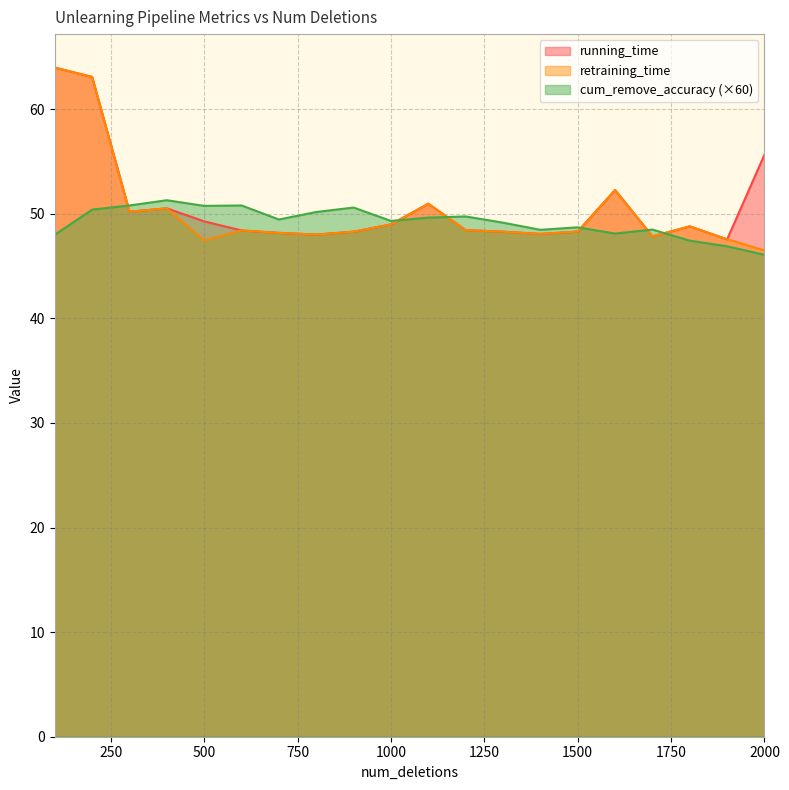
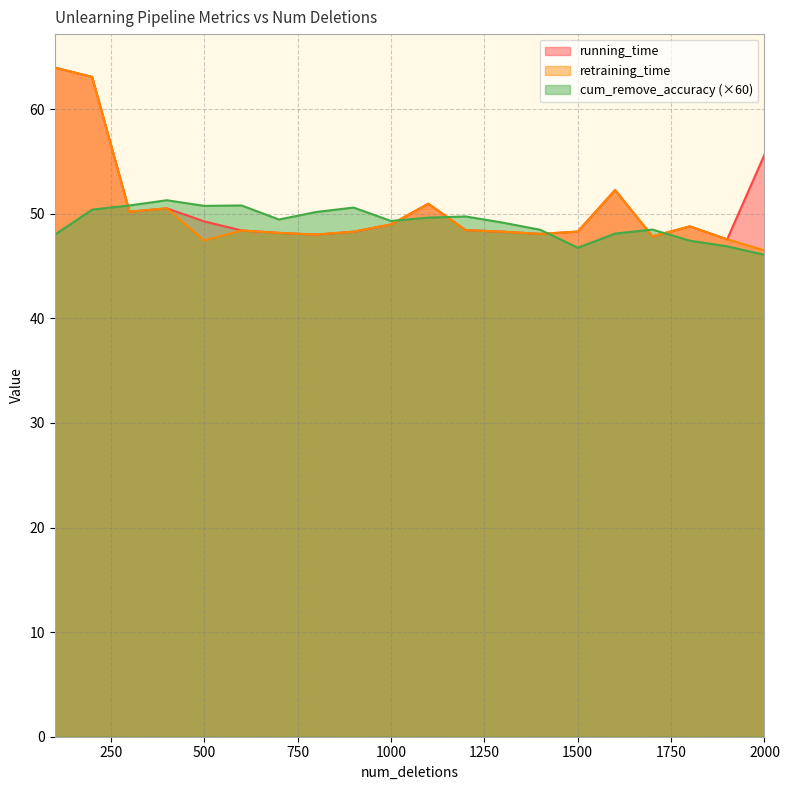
  {
    "running_time": {
      "500": 49.3,
      "2000": 55.7
    },
    "retraining_time": {
      "500": 47.4,
      "2000": 46.5
    },
    "cum_remove_accuracy (×60)": {
      "500": 50.8,
      "1000": 49.3,
-     "1500": 48.7,
+     "1500": 46.8,
      "2000": 46.1
    }
  }
